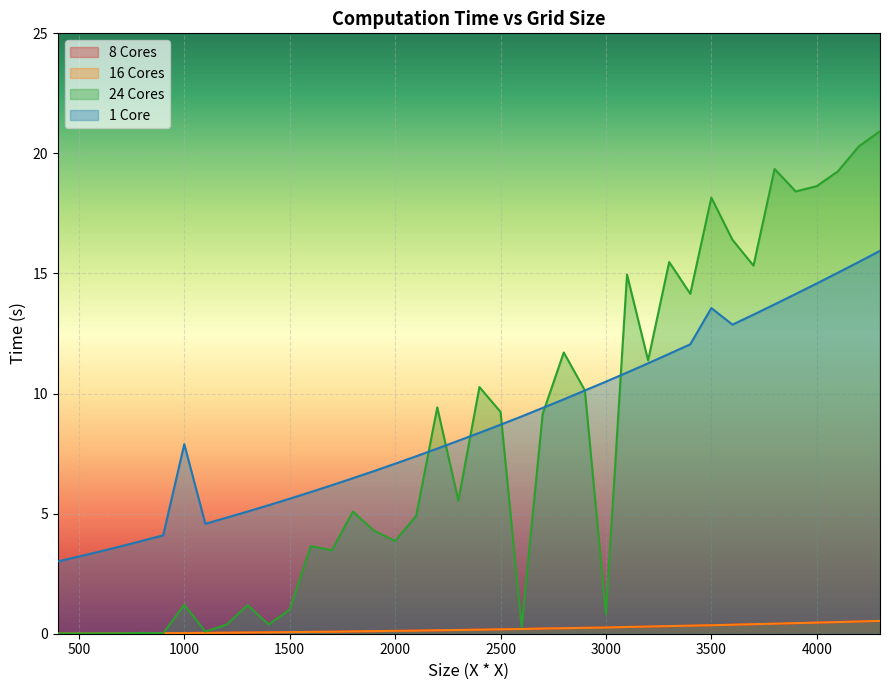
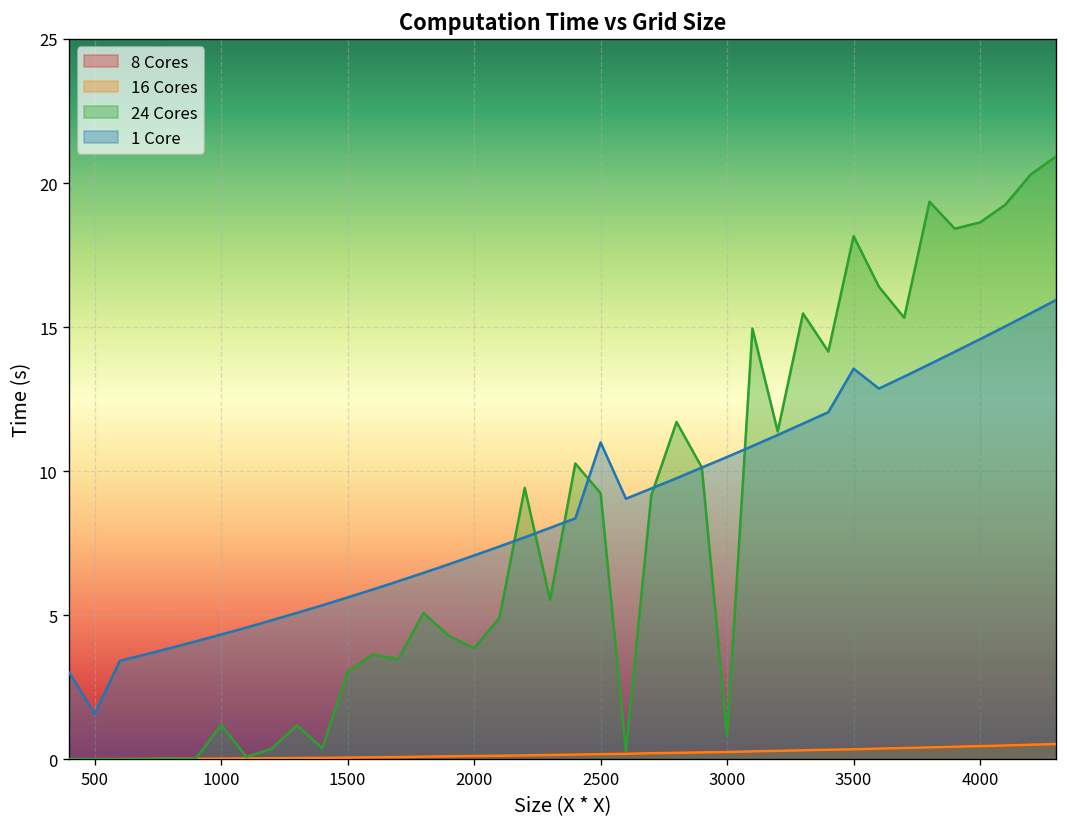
  {
    "24 Cores": {
      "1000": 1.2,
-     "1500": 1.0,
+     "1500": 3.0,
      "2000": 3.9,
      "2500": 9.2,
      "3000": 0.8,
      "3500": 18.2,
      "4000": 18.6
    },
    "1 Core": {
-     "500": 3.2,
-     "1000": 7.9,
+     "500": 1.6,
+     "1000": 4.3,
      "1500": 5.6,
      "2000": 7.1,
-     "2500": 8.7,
+     "2500": 11.0,
      "3000": 10.5,
      "3500": 13.6,
      "4000": 14.6
    }
  }
